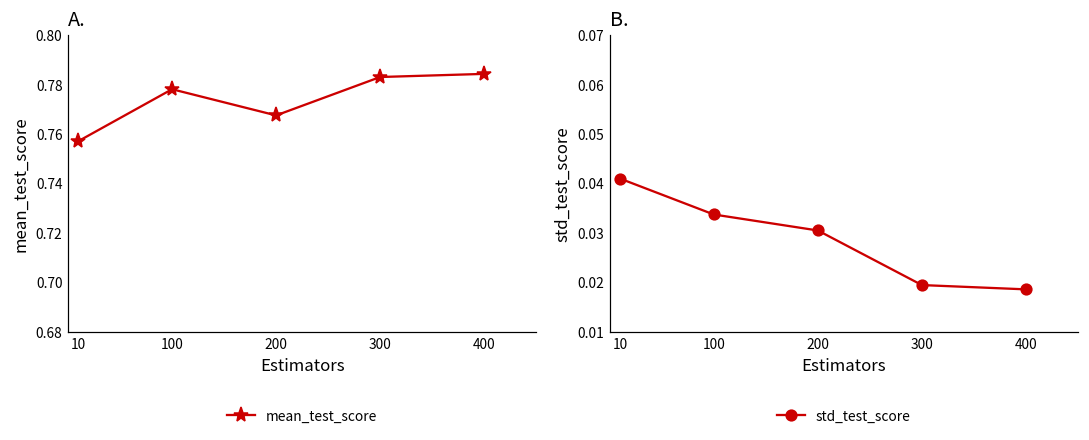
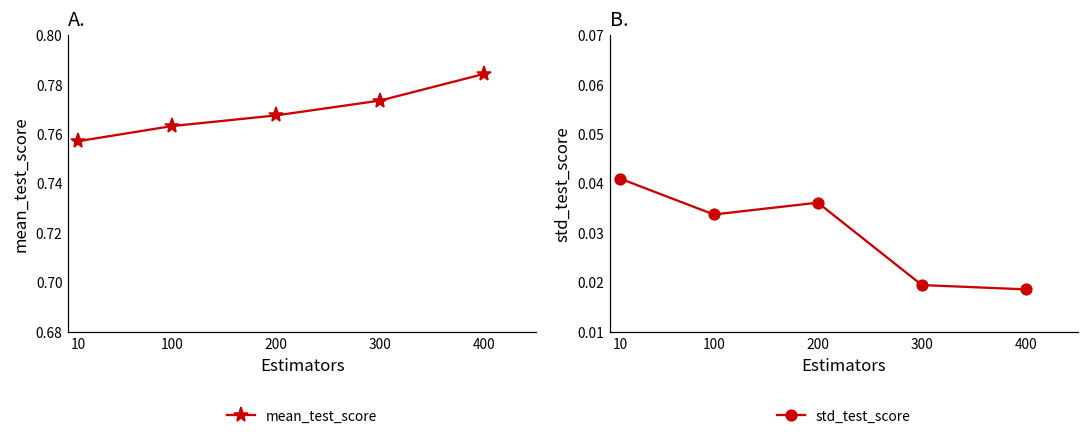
  {
    "A.": {
      "10": 0.757,
-     "100": 0.778,
+     "100": 0.763,
      "200": 0.767,
-     "300": 0.783,
+     "300": 0.773,
      "400": 0.784
    },
    "B.": {
      "10": 0.041,
      "100": 0.034,
-     "200": 0.030,
+     "200": 0.036,
      "300": 0.019,
      "400": 0.019
    }
  }
